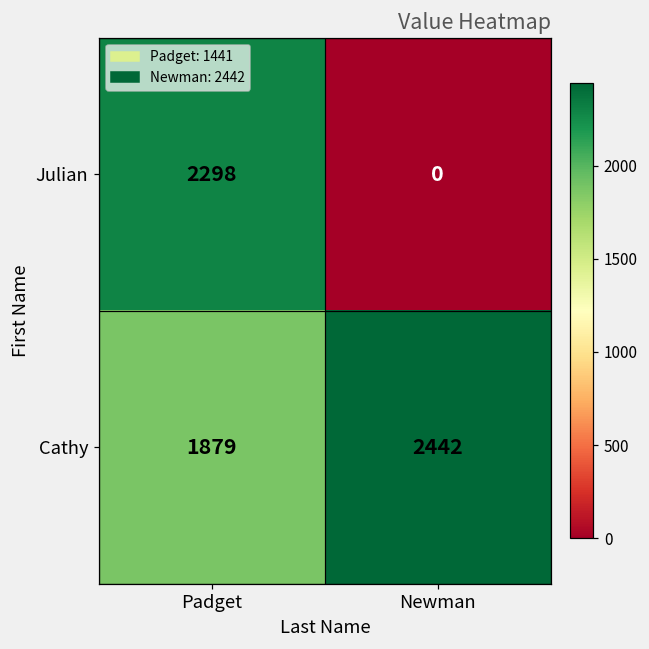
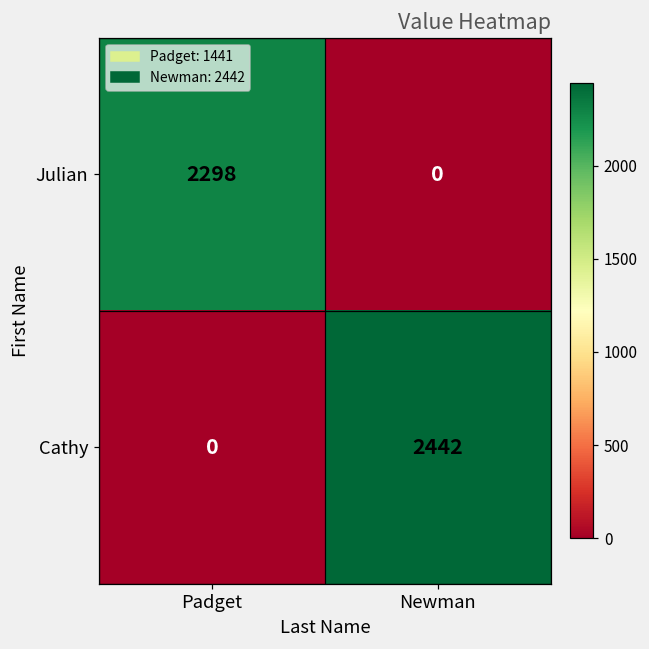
  {
    "Julian": {
      "Padget": 2298,
      "Newman": 0
    },
    "Cathy": {
-     "Padget": 1879,
+     "Padget": 0,
      "Newman": 2442
    }
  }
